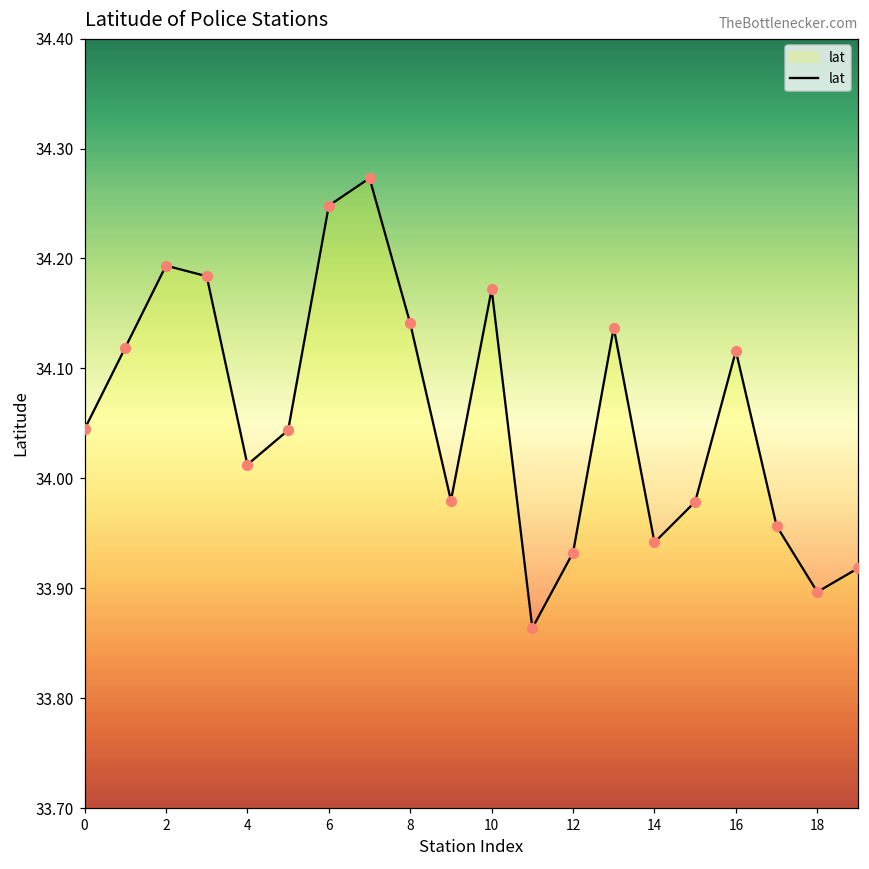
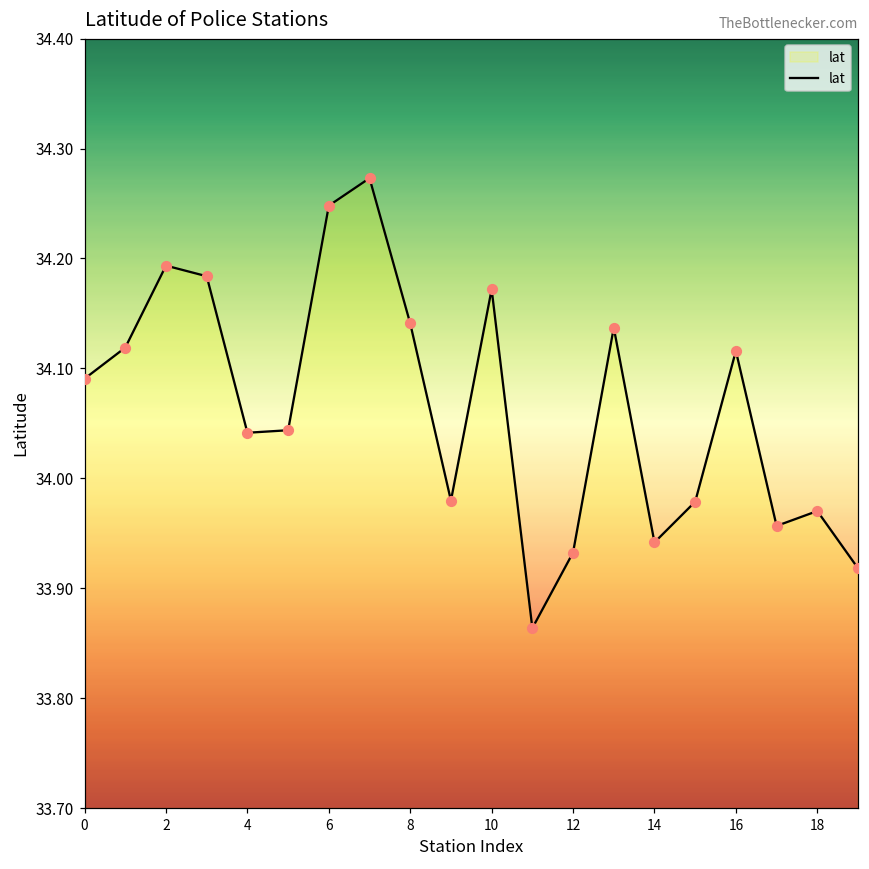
  {
-   "0": 34.04,
+   "0": 34.09,
    "2": 34.19,
-   "4": 34.01,
+   "4": 34.04,
    "6": 34.25,
    "8": 34.14,
    "10": 34.17,
    "12": 33.93,
    "14": 33.94,
    "16": 34.12,
-   "18": 33.90
+   "18": 33.97
  }
